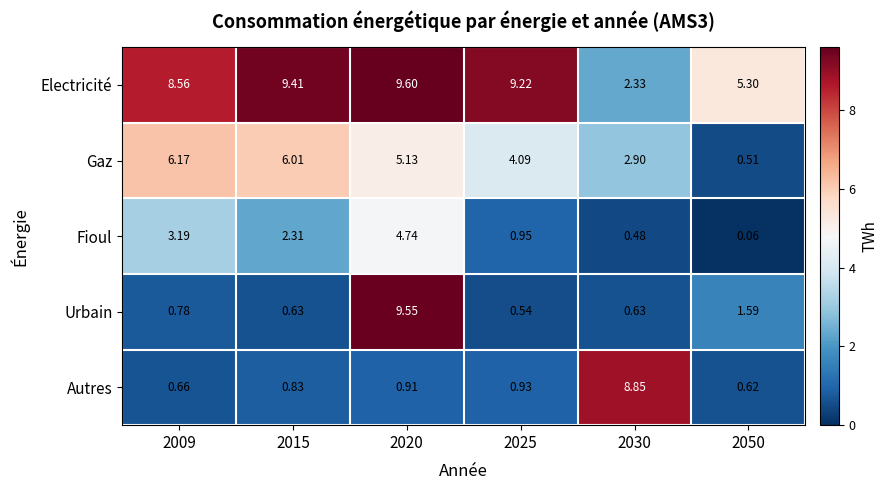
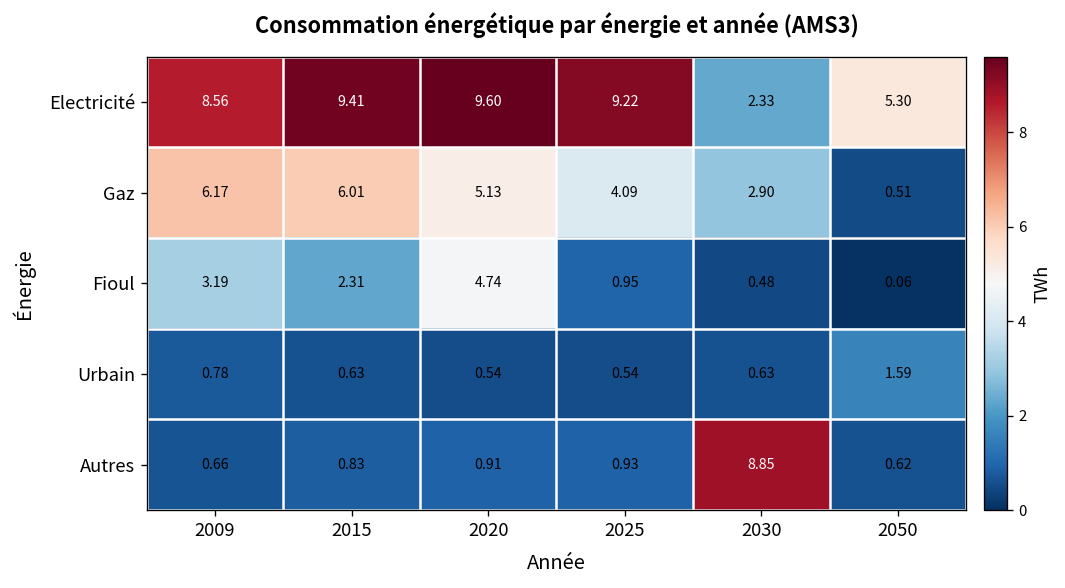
  {
    "Electricité": {
      "2009": 8.56,
      "2015": 9.41,
      "2020": 9.60,
      "2025": 9.22,
      "2030": 2.33,
      "2050": 5.30
    },
    "Gaz": {
      "2009": 6.17,
      "2015": 6.01,
      "2020": 5.13,
      "2025": 4.09,
      "2030": 2.90,
      "2050": 0.51
    },
    "Fioul": {
      "2009": 3.19,
      "2015": 2.31,
      "2020": 4.74,
      "2025": 0.95,
      "2030": 0.48,
      "2050": 0.06
    },
    "Urbain": {
      "2009": 0.78,
      "2015": 0.63,
-     "2020": 9.55,
+     "2020": 0.54,
      "2025": 0.54,
      "2030": 0.63,
      "2050": 1.59
    },
    "Autres": {
      "2009": 0.66,
      "2015": 0.83,
      "2020": 0.91,
      "2025": 0.93,
      "2030": 8.85,
      "2050": 0.62
    }
  }
